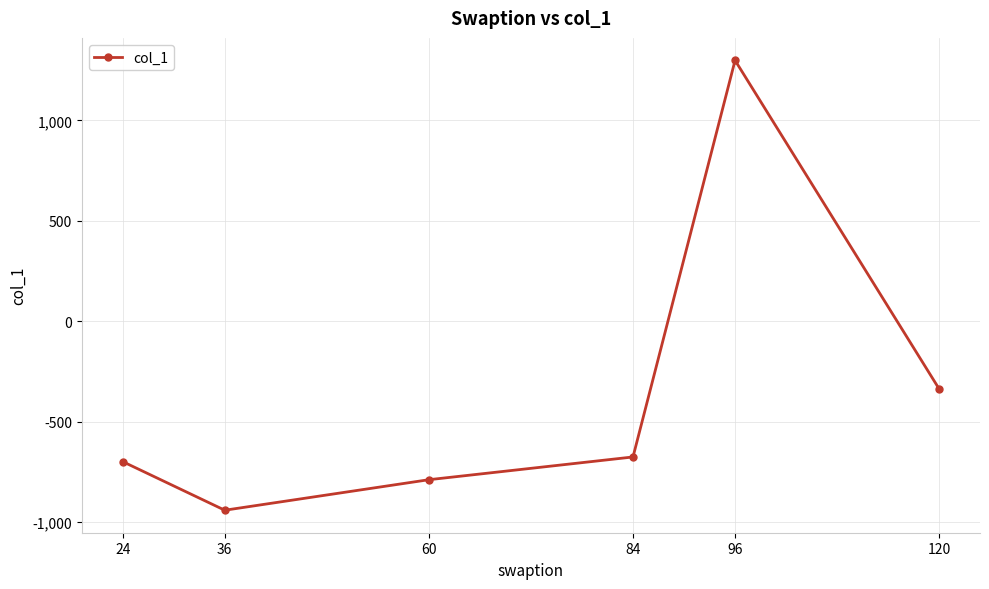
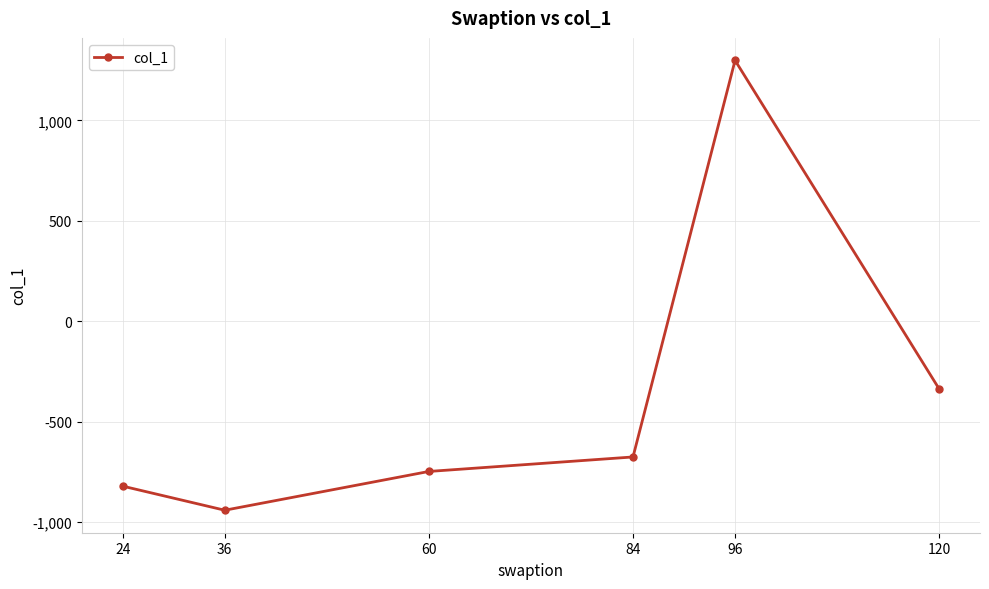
  {
-   "24": "-700",
+   "24": "-820",
    "36": "-940",
-   "60": "-790",
+   "60": "-750",
    "84": "-680",
    "96": "1,300",
    "120": "-340"
  }
